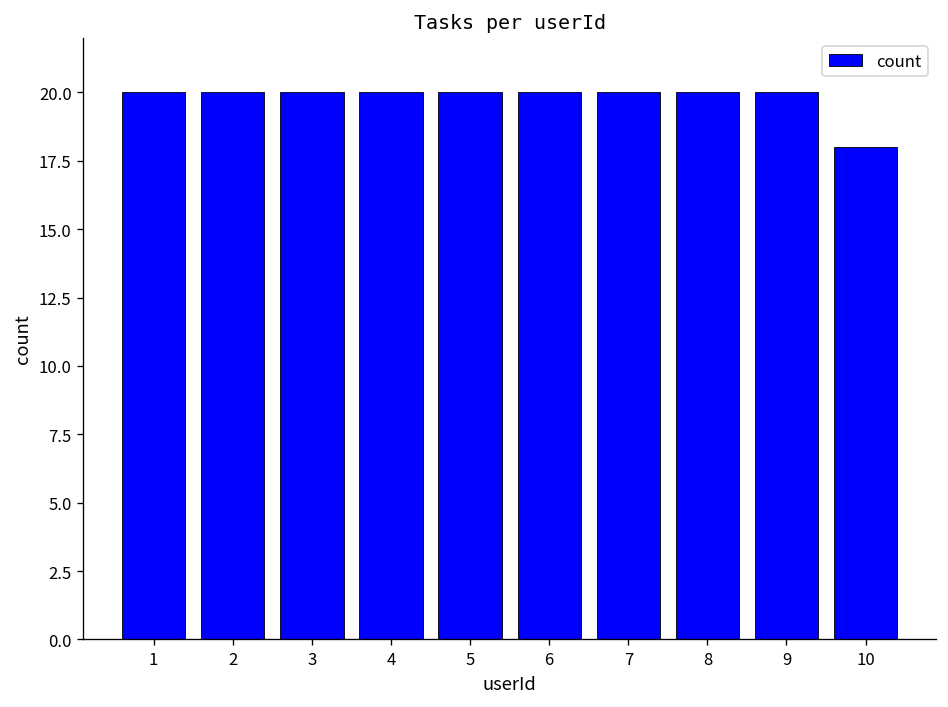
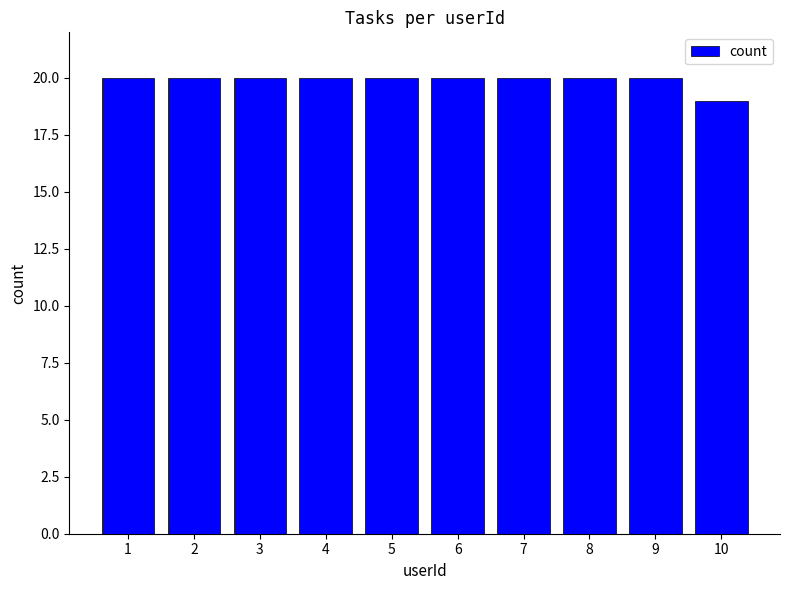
  {
    "1": 20,
    "2": 20,
    "3": 20,
    "4": 20,
    "5": 20,
    "6": 20,
    "7": 20,
    "8": 20,
    "9": 20,
-   "10": 18
+   "10": 19
  }
